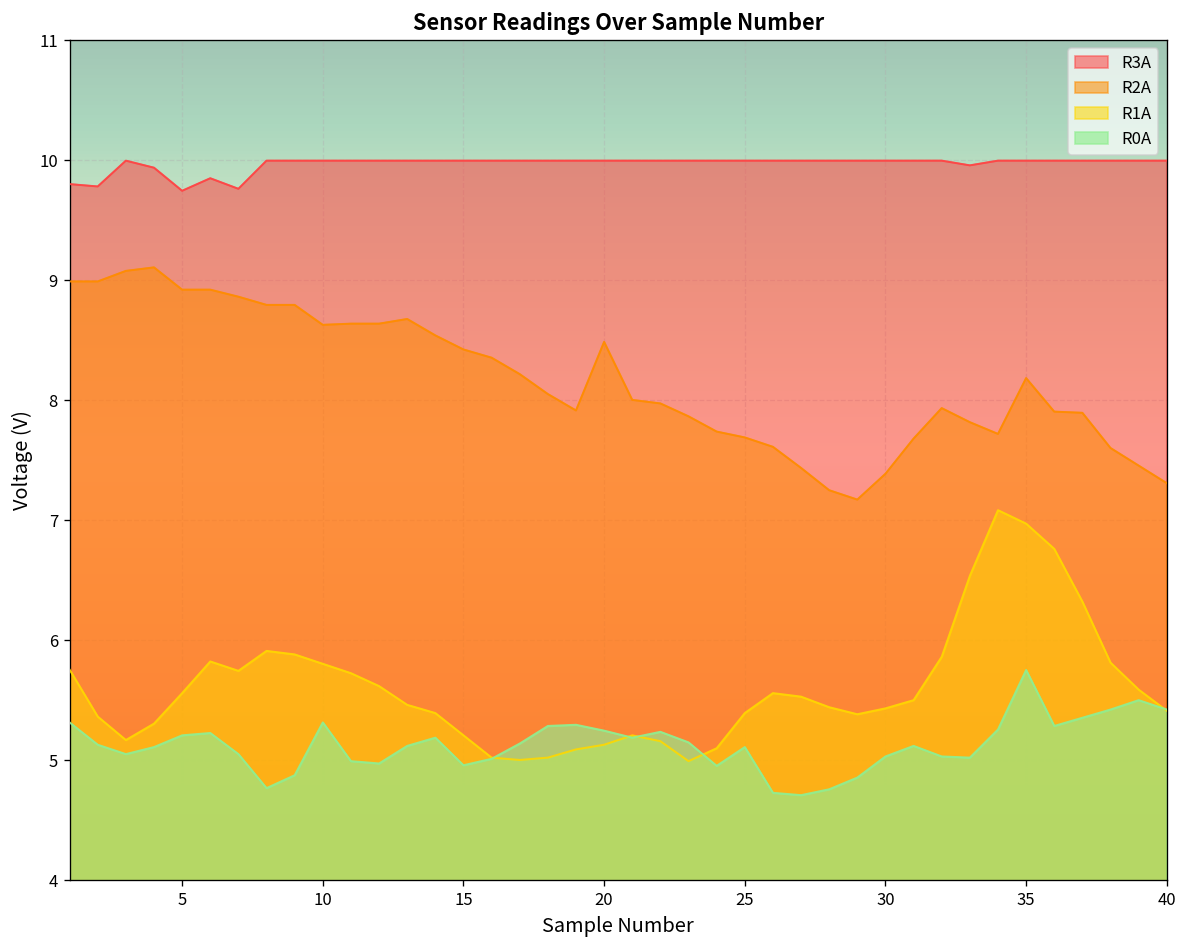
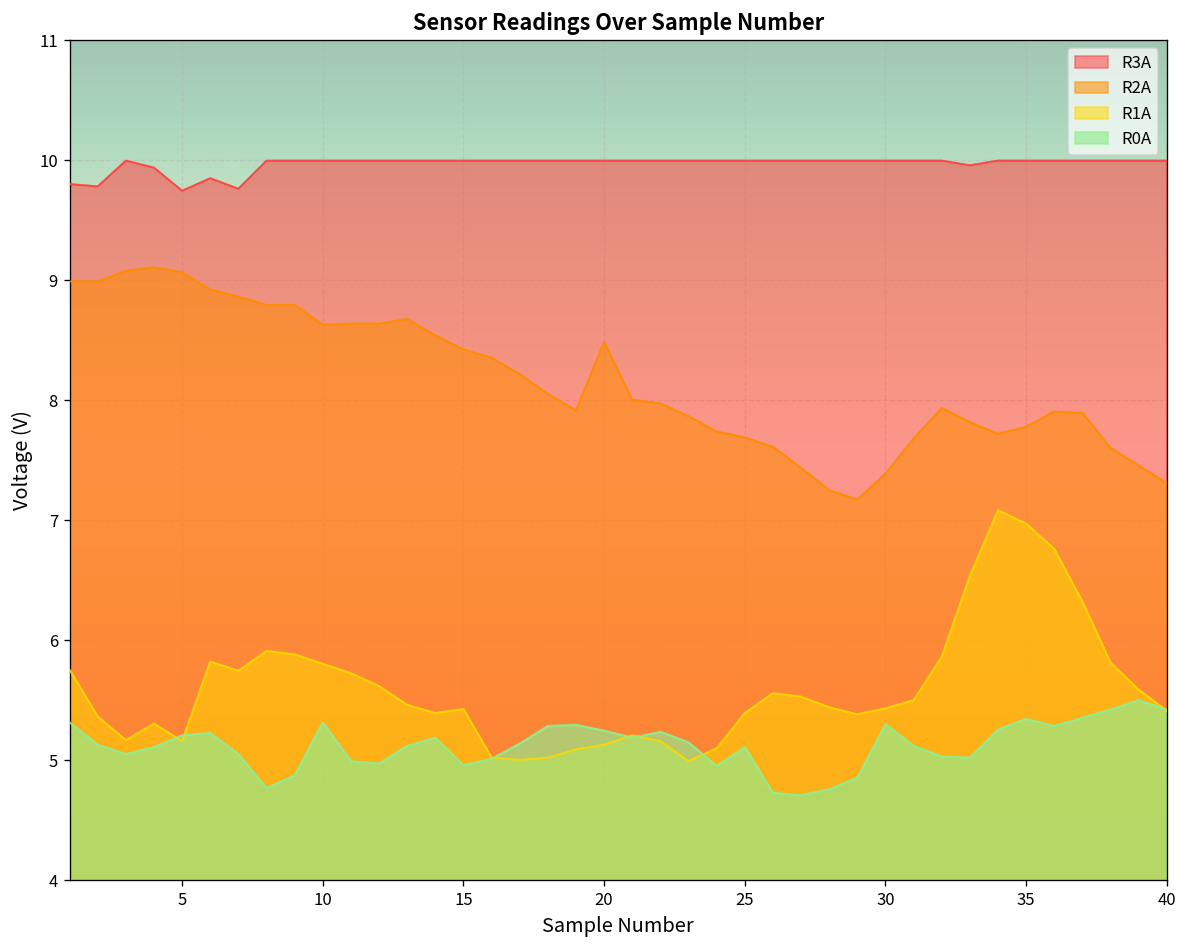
  {
    "R3A": {
      "5": 9.74,
      "10": 10.00,
      "15": 10.00,
      "20": 10.00,
      "25": 10.00,
      "30": 10.00,
      "35": 10.00,
      "40": 10.00
    },
    "R2A": {
-     "5": 8.92,
+     "5": 9.06,
      "10": 8.63,
      "15": 8.42,
      "20": 8.49,
      "25": 7.69,
      "30": 7.39,
-     "35": 8.18,
+     "35": 7.78,
      "40": 7.31
    },
    "R1A": {
-     "5": 5.56,
+     "5": 5.16,
      "10": 5.80,
-     "15": 5.21,
+     "15": 5.43,
      "20": 5.13,
      "25": 5.39,
      "30": 5.43,
      "35": 6.97
    },
    "R0A": {
      "5": 5.21,
      "10": 5.32,
      "15": 4.96,
      "20": 5.25,
      "25": 5.11,
-     "30": 5.03,
-     "35": 5.75
+     "30": 5.30,
+     "35": 5.35
    }
  }
